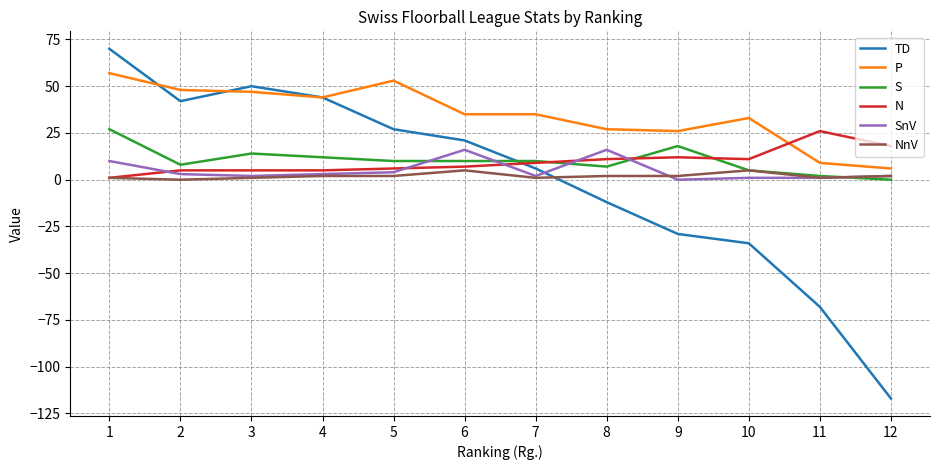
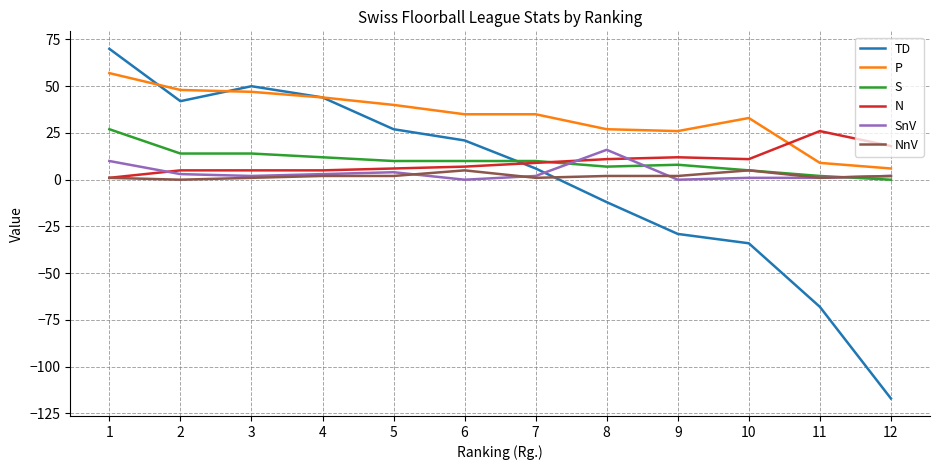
  {
    "TD": {
      "1": 70,
      "2": 42,
      "3": 50,
      "5": 27,
      "6": 21,
      "7": 6,
      "8": -12,
      "9": -29,
      "10": -34,
      "11": -68,
      "12": -117
    },
    "P": {
      "1": 57,
      "2": 48,
      "3": 47,
-     "5": 53,
+     "5": 40,
      "6": 35,
      "7": 35,
      "8": 27,
      "9": 26,
      "10": 33,
      "11": 9,
      "12": 6
    },
    "S": {
      "1": 27,
-     "2": 8,
+     "2": 14,
      "3": 14,
      "4": 12,
      "5": 10,
      "6": 10,
      "8": 7,
-     "9": 18,
+     "9": 8,
      "12": 0
    },
    "N": {
      "2": 5,
      "3": 5,
      "4": 5,
      "5": 6,
      "6": 7,
      "8": 11,
      "9": 12,
      "10": 11,
      "11": 26
    },
    "SnV": {
      "1": 10,
      "2": 3,
      "5": 4,
-     "6": 16,
+     "6": 0,
      "8": 16,
      "9": 0,
      "10": 1
    },
    "NnV": {
      "2": 0,
      "5": 2,
      "6": 5,
      "8": 2,
      "9": 2
    }
  }
